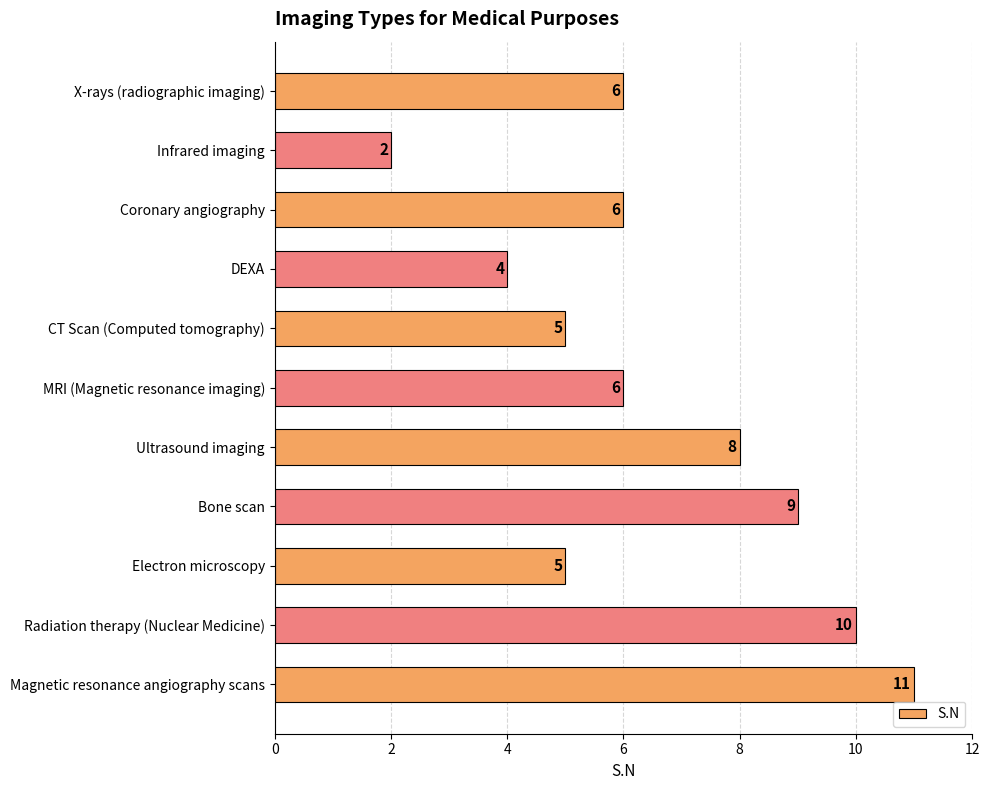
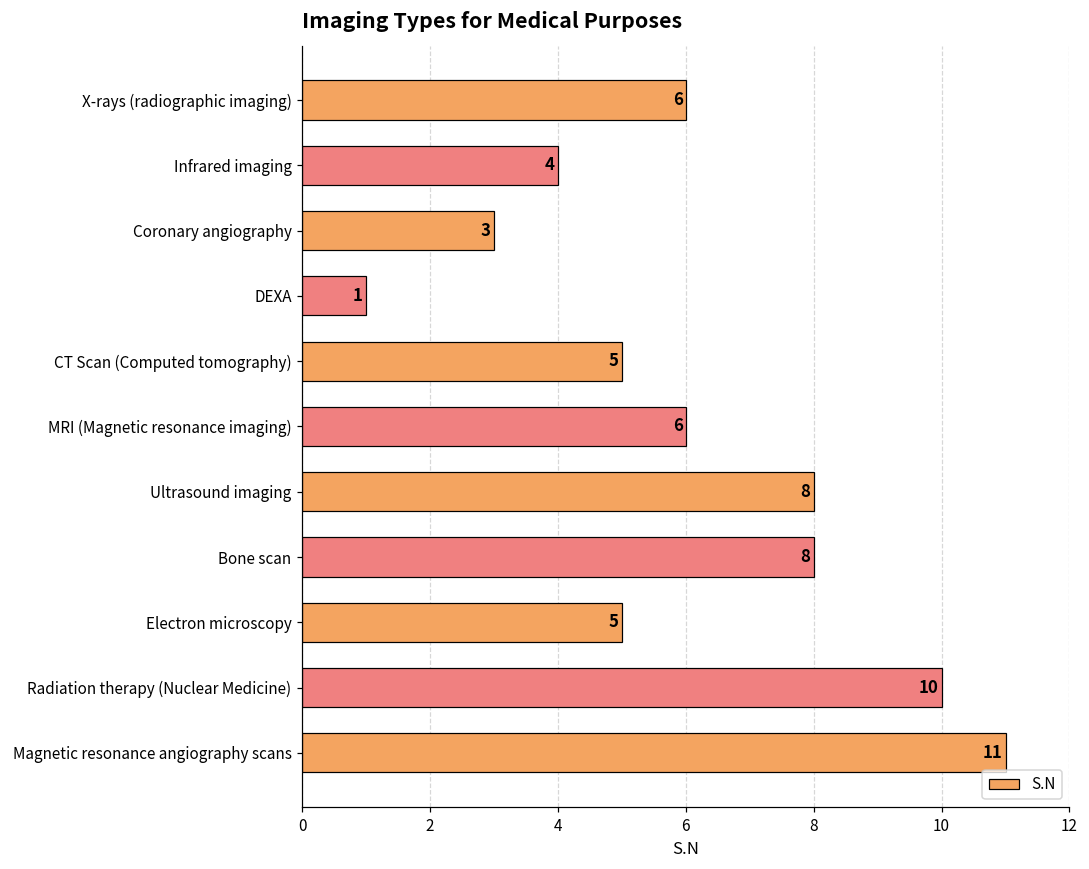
  {
    "X-rays (radiographic imaging)": 6,
-   "Infrared imaging": 2,
-   "Coronary angiography": 6,
-   "DEXA": 4,
+   "Infrared imaging": 4,
+   "Coronary angiography": 3,
+   "DEXA": 1,
    "CT Scan (Computed tomography)": 5,
    "MRI (Magnetic resonance imaging)": 6,
    "Ultrasound imaging": 8,
-   "Bone scan": 9,
+   "Bone scan": 8,
    "Electron microscopy": 5,
    "Radiation therapy (Nuclear Medicine)": 10,
    "Magnetic resonance angiography scans": 11
  }
